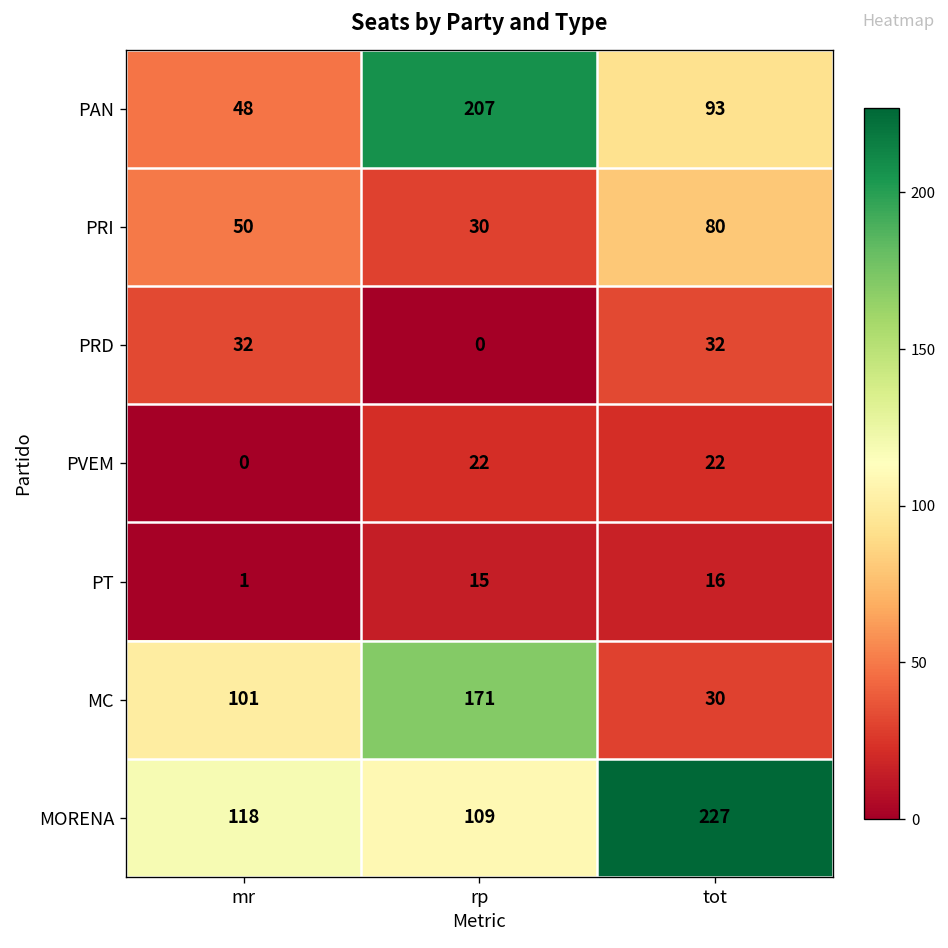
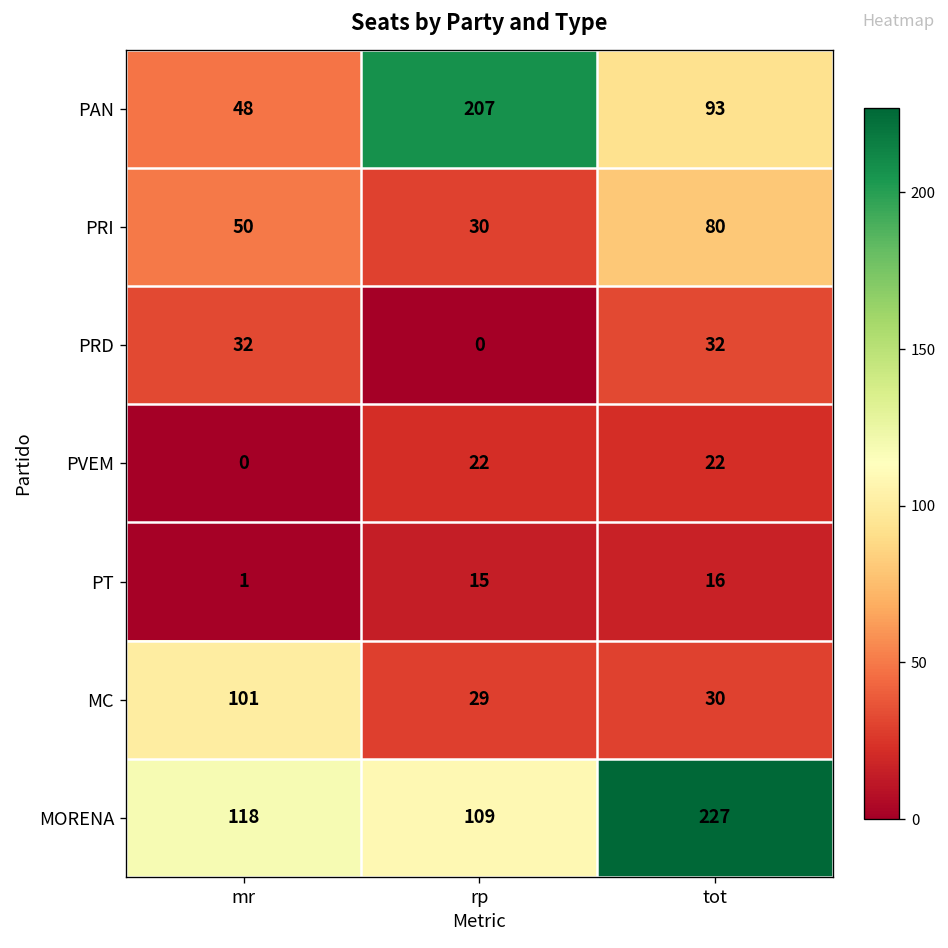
  {
    "PAN": {
      "mr": 48,
      "rp": 207,
      "tot": 93
    },
    "PRI": {
      "mr": 50,
      "rp": 30,
      "tot": 80
    },
    "PRD": {
      "mr": 32,
      "rp": 0,
      "tot": 32
    },
    "PVEM": {
      "mr": 0,
      "rp": 22,
      "tot": 22
    },
    "PT": {
      "mr": 1,
      "rp": 15,
      "tot": 16
    },
    "MC": {
      "mr": 101,
-     "rp": 171,
+     "rp": 29,
      "tot": 30
    },
    "MORENA": {
      "mr": 118,
      "rp": 109,
      "tot": 227
    }
  }
